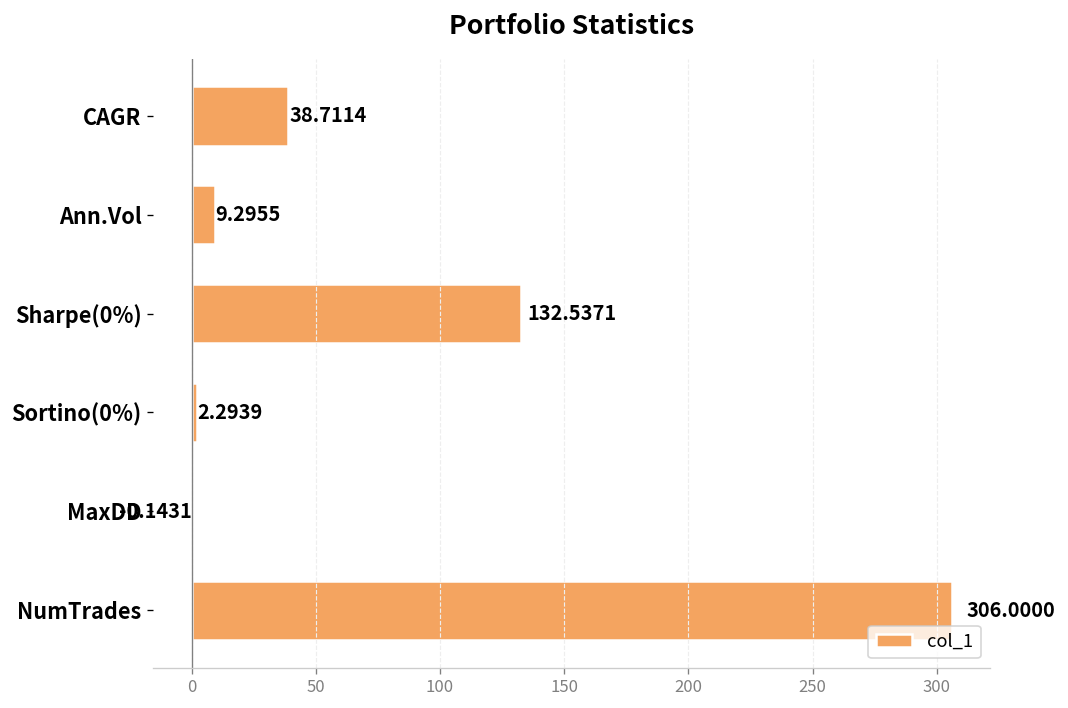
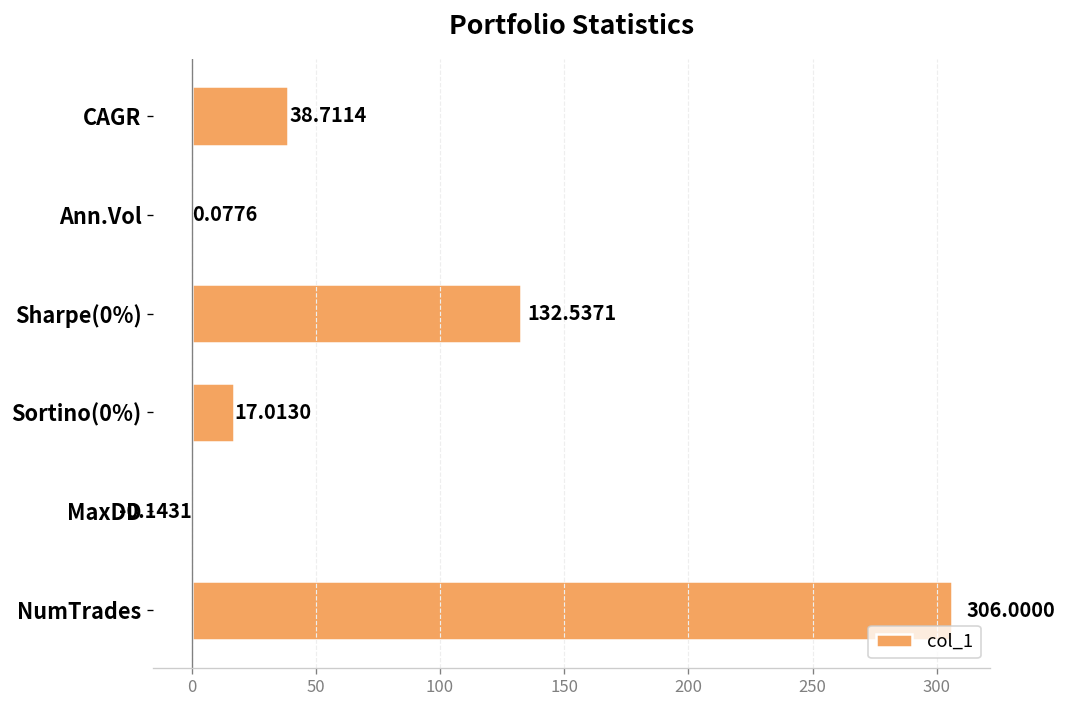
  {
    "CAGR": 38.7114,
-   "Ann.Vol": 9.2955,
+   "Ann.Vol": 0.0776,
    "Sharpe(0%)": 132.5371,
-   "Sortino(0%)": 2.2939,
+   "Sortino(0%)": 17.0130,
    "MaxDD": -0.1431,
    "NumTrades": 306.0000
  }
